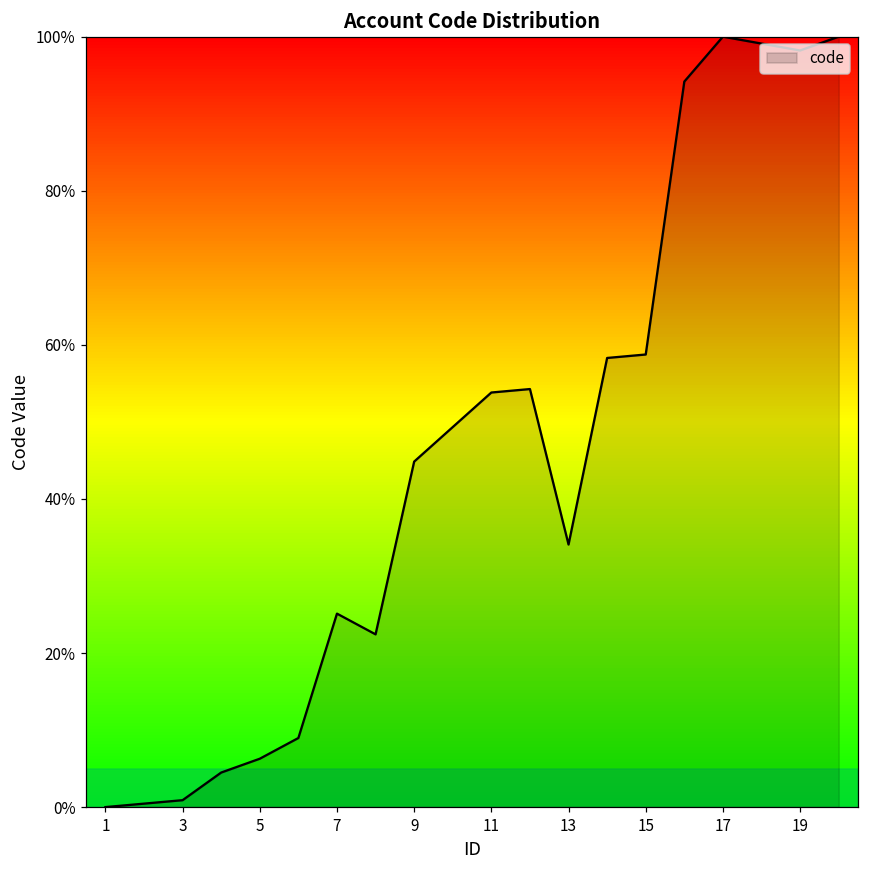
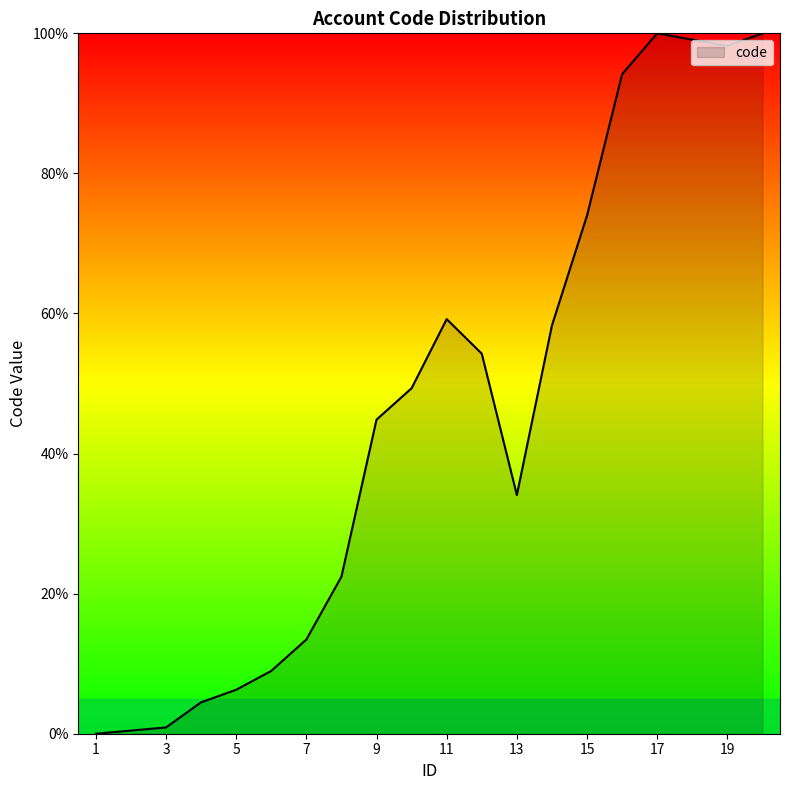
  {
    "5": "6%",
-   "7": "25%",
+   "7": "13%",
    "9": "45%",
-   "11": "54%",
+   "11": "59%",
    "13": "34%",
-   "15": "59%",
+   "15": "74%",
    "17": "100%"
  }
